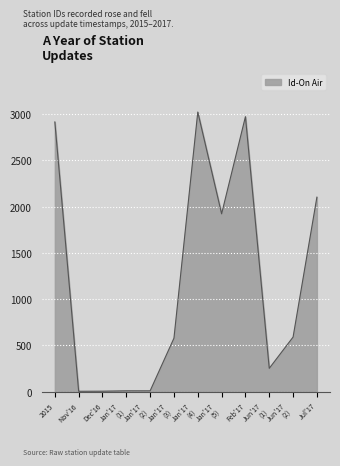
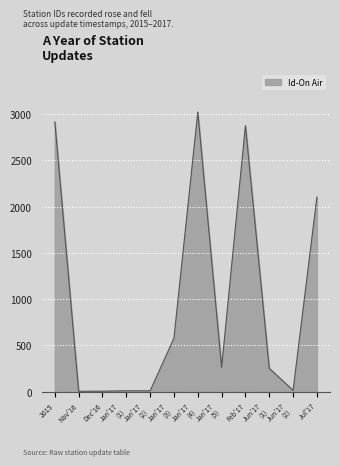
  {
    "2015": 2900,
    "Nov'16": 0,
    "Dec'16": 0,
    "Jan'17 (1)": 0,
    "Jan'17 (2)": 0,
    "Jan'17 (3)": 600,
    "Jan'17 (4)": 3000,
-   "Jan'17 (5)": 1900,
-   "Feb'17": 3000,
+   "Jan'17 (5)": 300,
+   "Feb'17": 2900,
    "Jun'17 (1)": 300,
-   "Jun'17 (2)": 600,
+   "Jun'17 (2)": 0,
    "Jul'17": 2100
  }
